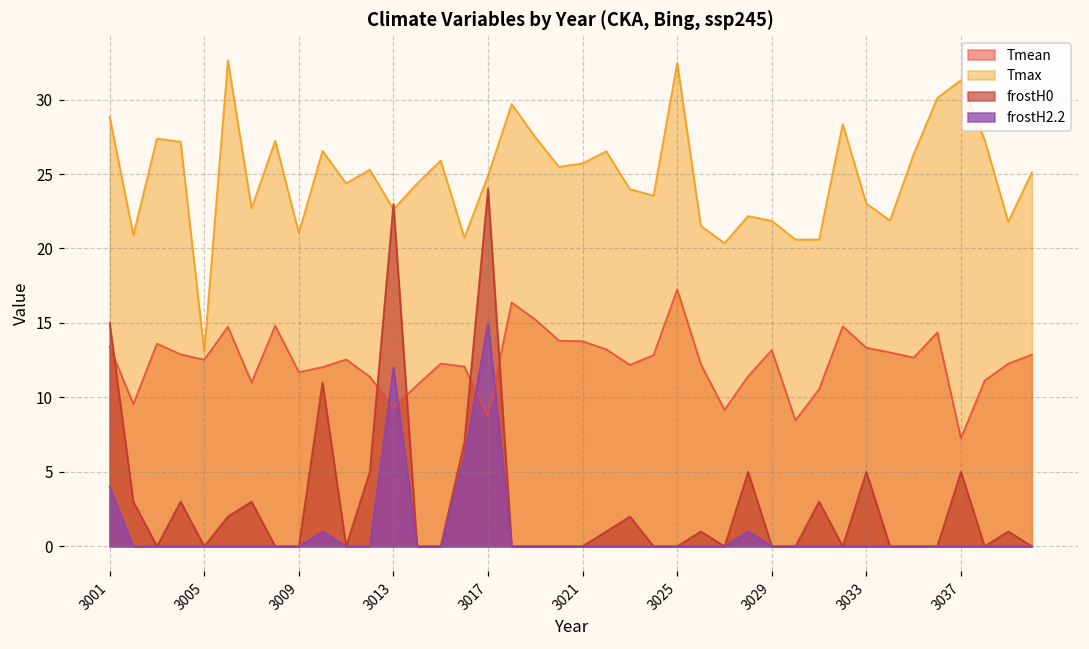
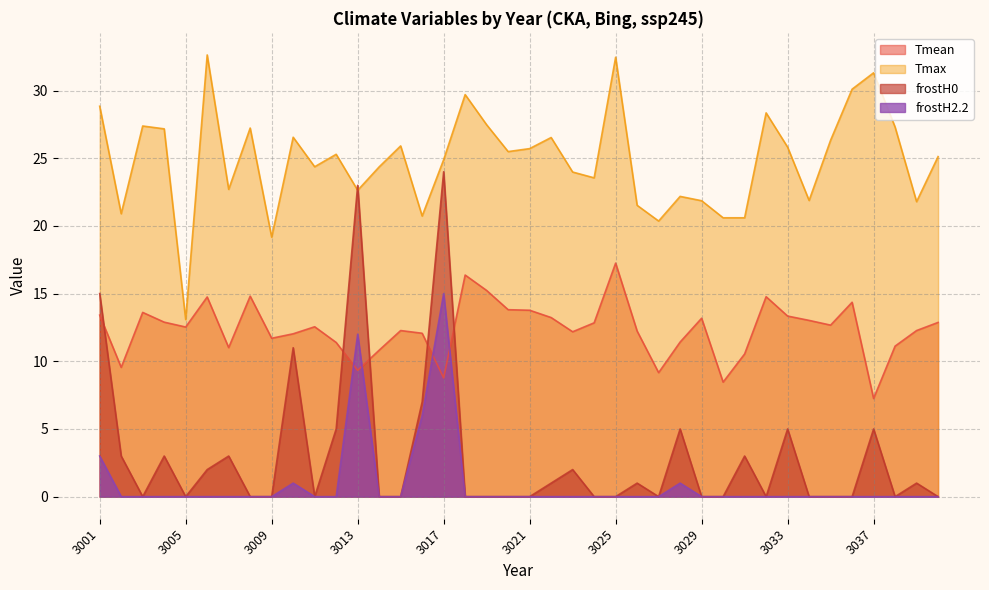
  {
    "Tmax": {
      "3001": 28.8,
      "3005": 13.1,
-     "3009": 21.0,
+     "3009": 19.2,
      "3013": 22.6,
      "3017": 24.9,
      "3021": 25.7,
      "3025": 32.5,
      "3029": 21.9,
-     "3033": 23.0,
+     "3033": 25.8,
      "3037": 31.3
    },
    "frostH2.2": {
-     "3001": 4,
+     "3001": 3,
      "3013": 12,
      "3017": 15,
      "3033": 0,
      "3037": 0
    }
  }
